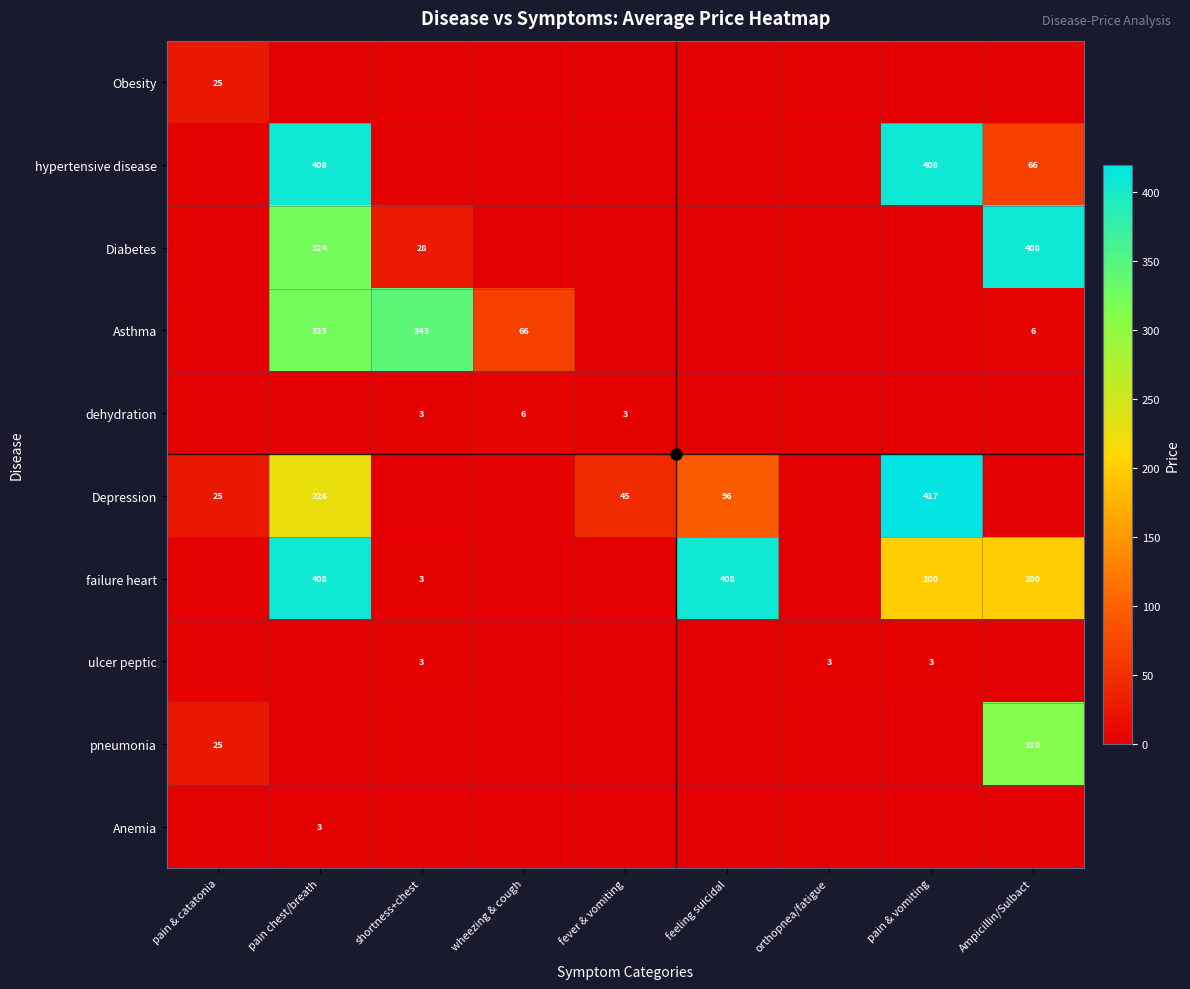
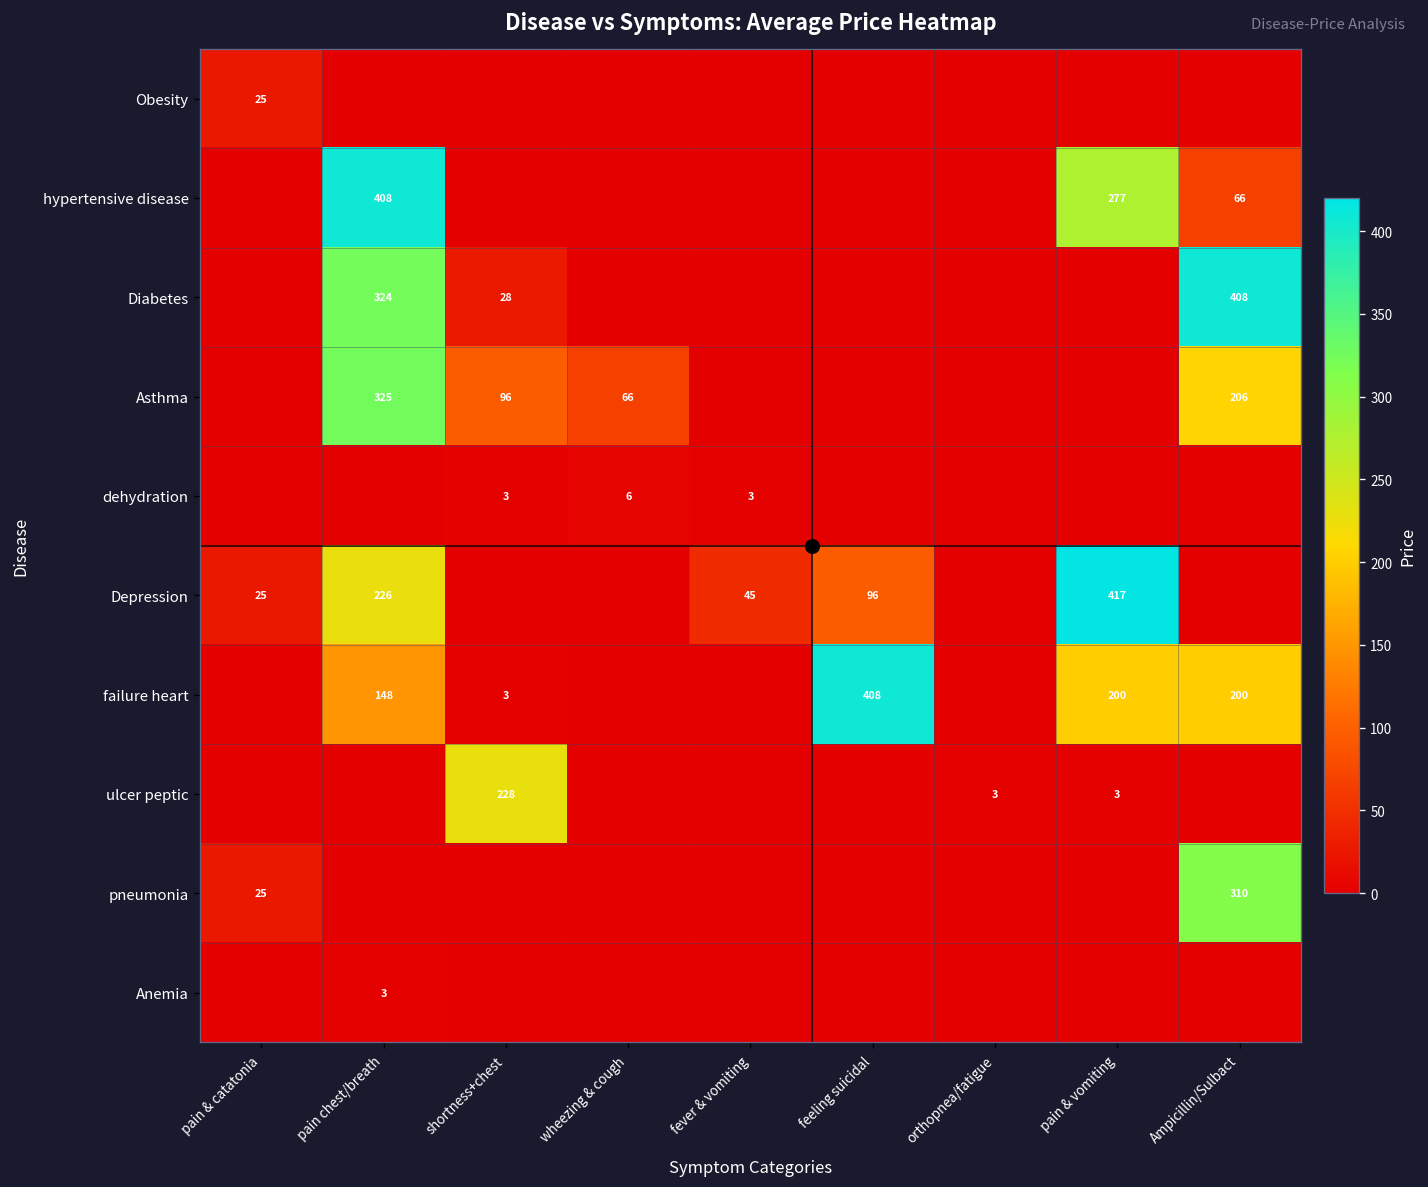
  {
    "hypertensive disease": {
-     "pain & vomiting": 408
+     "pain & vomiting": 277
    },
    "Asthma": {
-     "shortness+chest": 343,
-     "Ampicillin/Sulbact": 6
+     "shortness+chest": 96,
+     "Ampicillin/Sulbact": 206
    },
    "failure heart": {
-     "pain chest/breath": 408
+     "pain chest/breath": 148
    },
    "ulcer peptic": {
-     "shortness+chest": 3
+     "shortness+chest": 228
    }
  }
